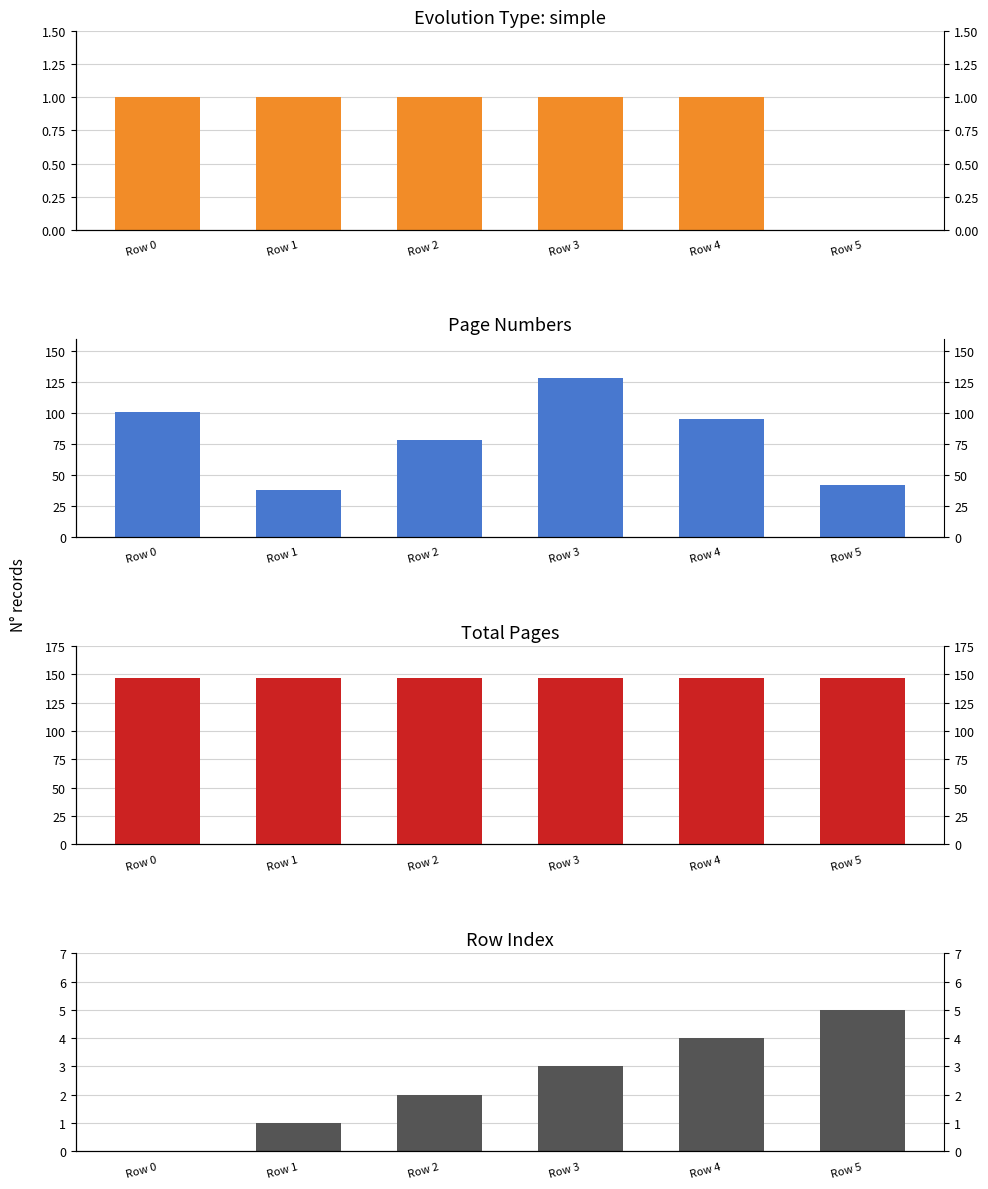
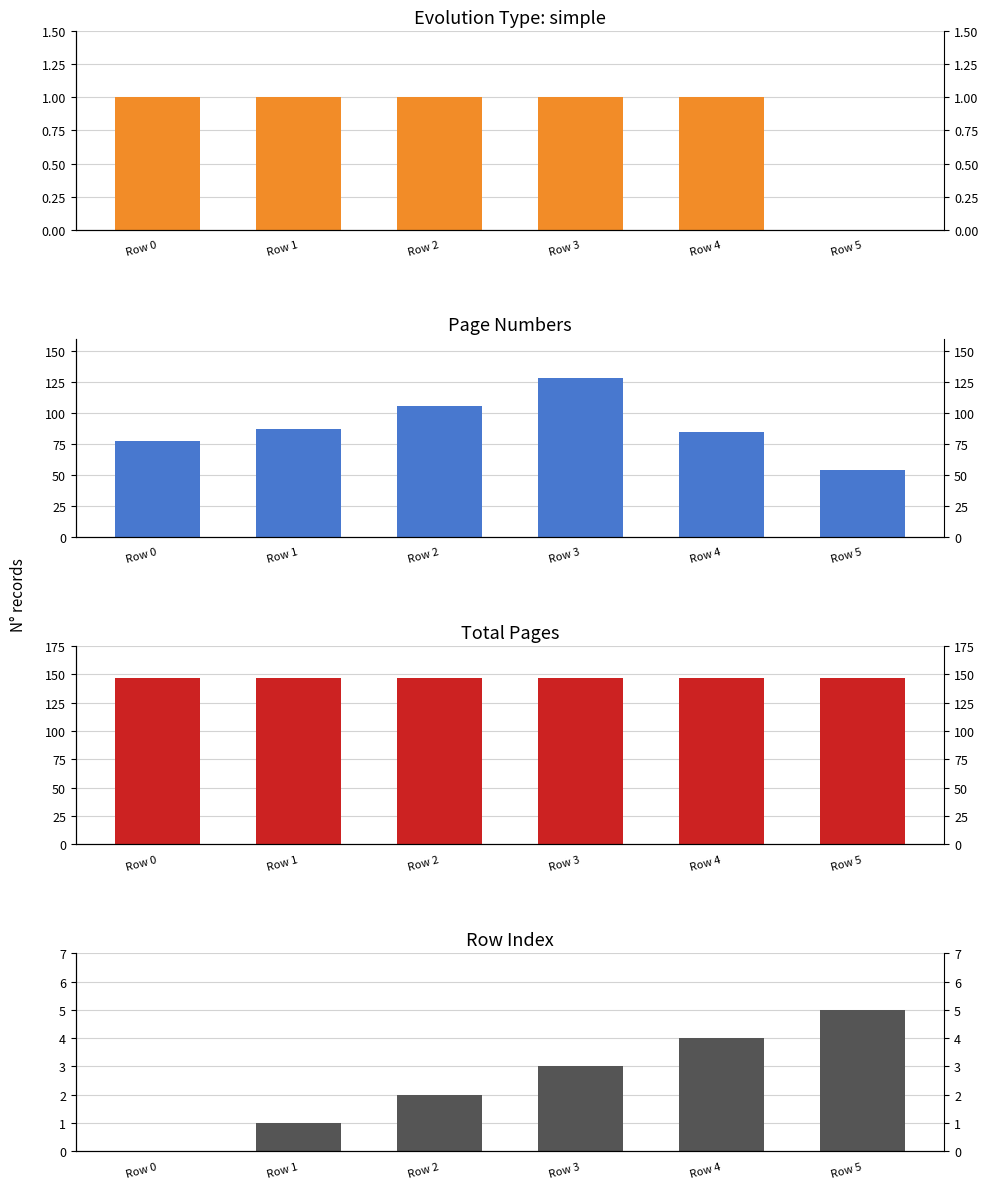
  {
    "Evolution Type: simple": {
      "Row 0": 1.00,
      "Row 1": 1.00,
      "Row 2": 1.00,
      "Row 3": 1.00,
      "Row 4": 1.00,
      "Row 5": 0.00
    },
    "Page Numbers": {
-     "Row 0": 101,
-     "Row 1": 38,
-     "Row 2": 78,
+     "Row 0": 77,
+     "Row 1": 87,
+     "Row 2": 106,
      "Row 3": 128,
-     "Row 4": 95,
-     "Row 5": 42
+     "Row 4": 85,
+     "Row 5": 54
    },
    "Total Pages": {
      "Row 0": 147,
      "Row 1": 147,
      "Row 2": 147,
      "Row 3": 147,
      "Row 4": 147,
      "Row 5": 147
    },
    "Row Index": {
      "Row 0": 0.0,
      "Row 1": 1.0,
      "Row 2": 2.0,
      "Row 3": 3.0,
      "Row 4": 4.0,
      "Row 5": 5.0
    }
  }
